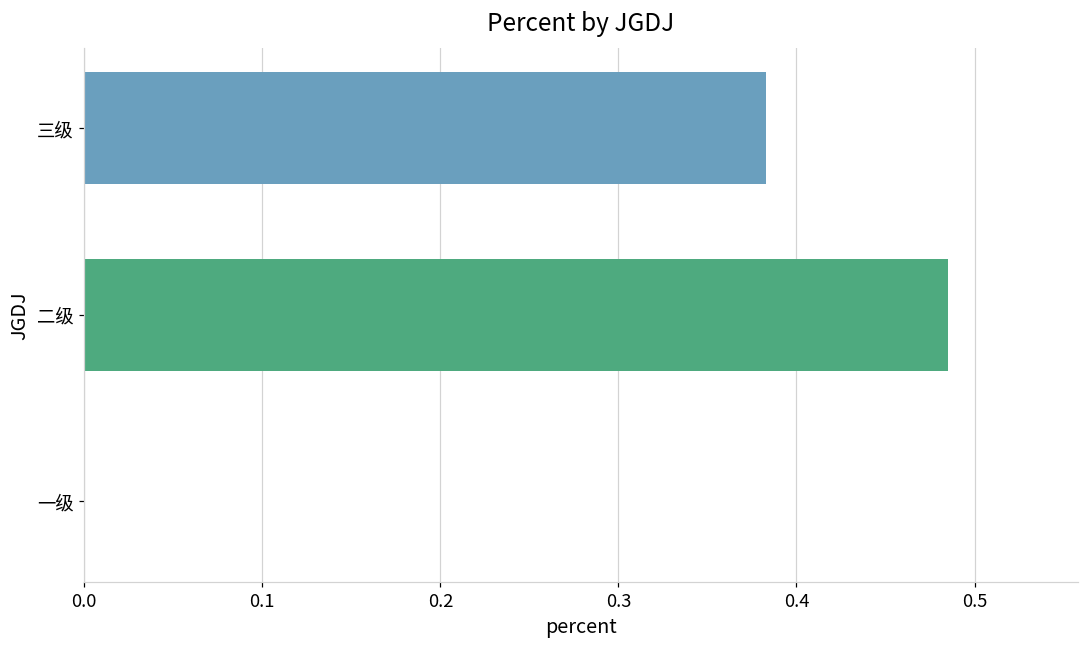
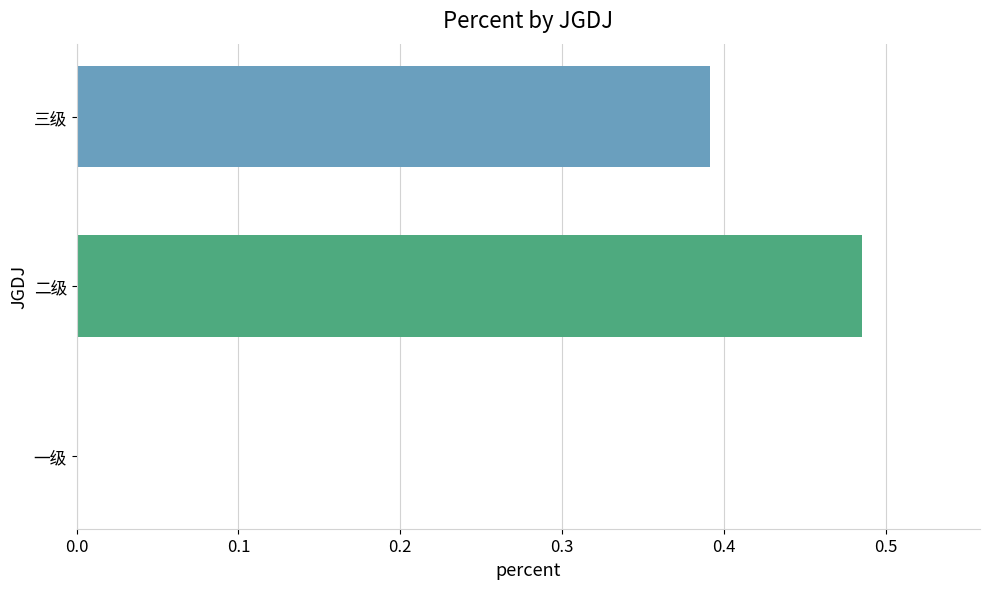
  {
-   "三级": 0.383,
+   "三级": 0.391,
    "二级": 0.485,
    "一级": 0.000
  }
